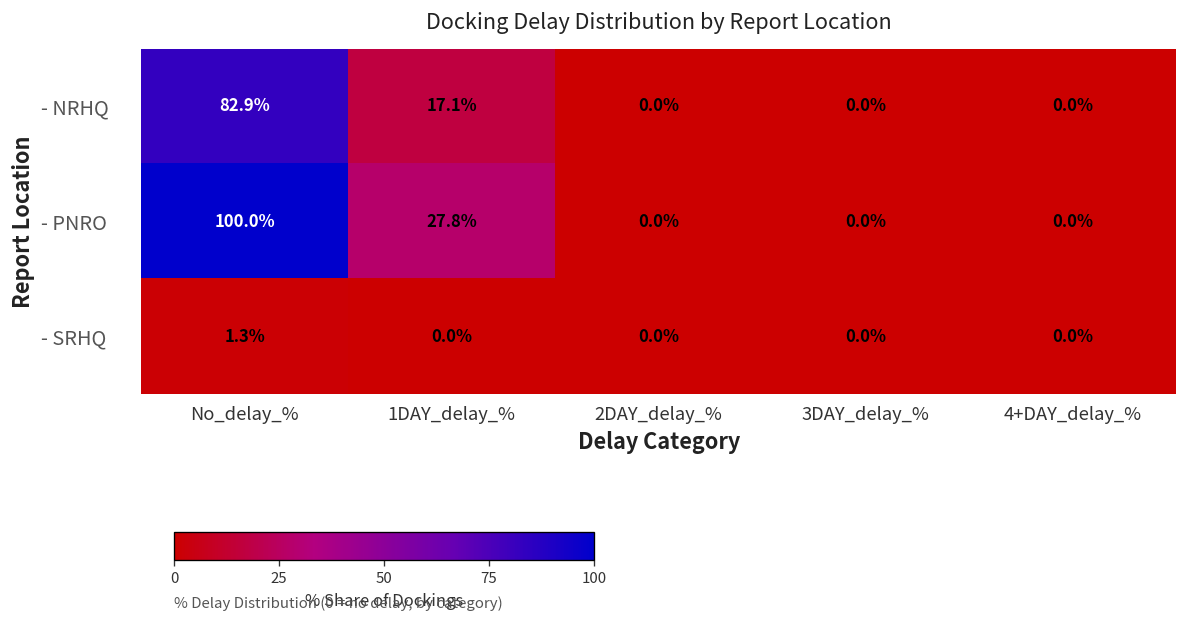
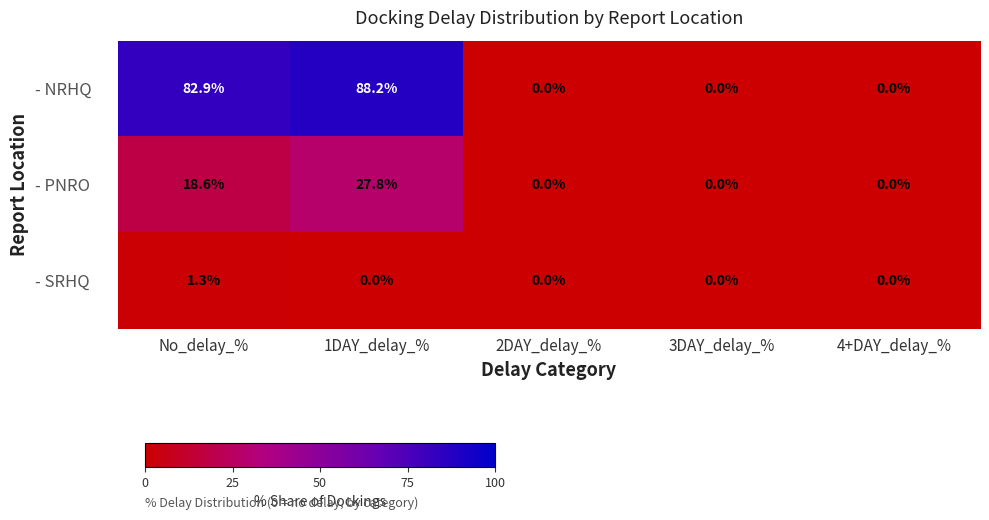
  {
    "- NRHQ": {
      "No_delay_%": "82.9%",
-     "1DAY_delay_%": "17.1%",
+     "1DAY_delay_%": "88.2%",
      "2DAY_delay_%": "0.0%",
      "3DAY_delay_%": "0.0%",
      "4+DAY_delay_%": "0.0%"
    },
    "- PNRO": {
-     "No_delay_%": "100.0%",
+     "No_delay_%": "18.6%",
      "1DAY_delay_%": "27.8%",
      "2DAY_delay_%": "0.0%",
      "3DAY_delay_%": "0.0%",
      "4+DAY_delay_%": "0.0%"
    },
    "- SRHQ": {
      "No_delay_%": "1.3%",
      "1DAY_delay_%": "0.0%",
      "2DAY_delay_%": "0.0%",
      "3DAY_delay_%": "0.0%",
      "4+DAY_delay_%": "0.0%"
    }
  }
